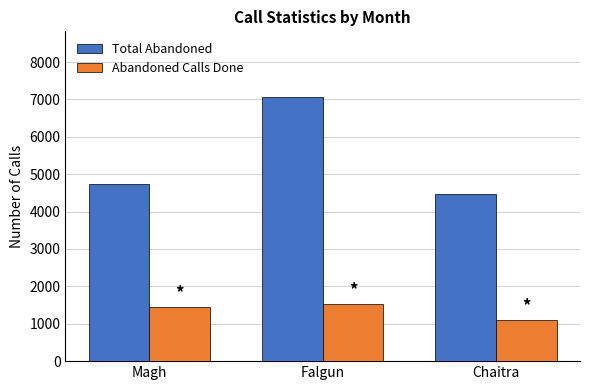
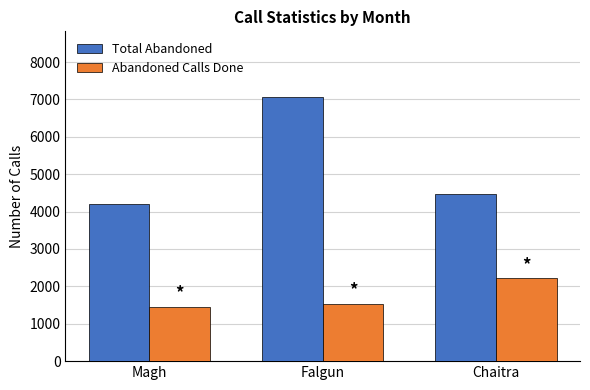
  {
    "Total Abandoned": {
-     "Magh": 4700,
+     "Magh": 4200,
      "Falgun": 7100,
      "Chaitra": 4500
    },
    "Abandoned Calls Done": {
      "Magh": 1500,
      "Falgun": 1500,
-     "Chaitra": 1100
+     "Chaitra": 2200
    }
  }
